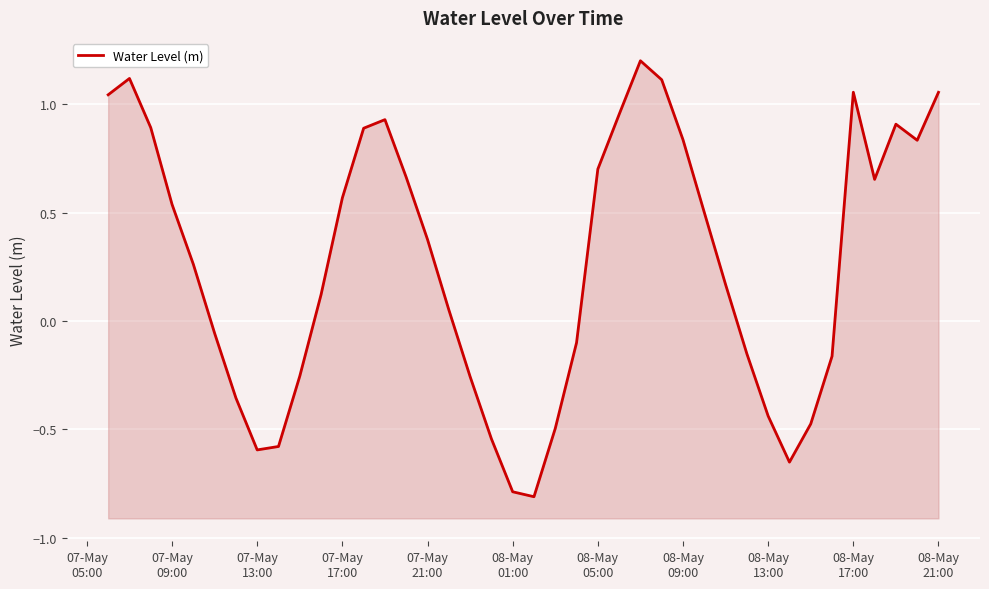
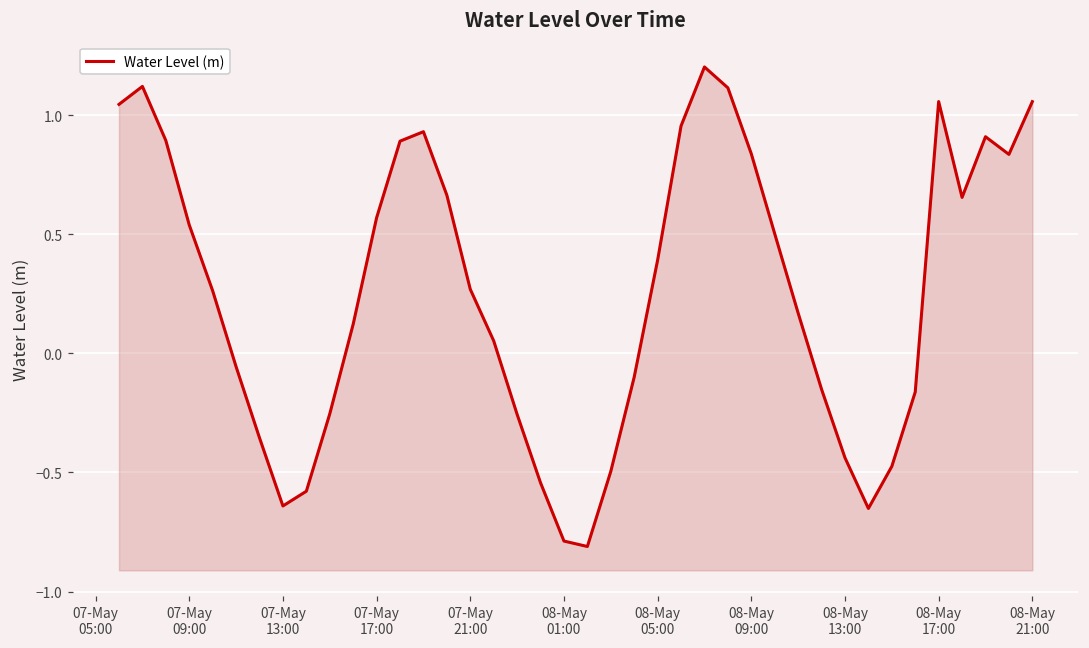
  {
    "07-May 09:00": 0.54,
-   "07-May 13:00": -0.59,
+   "07-May 13:00": -0.64,
    "07-May 17:00": 0.57,
-   "07-May 21:00": 0.38,
+   "07-May 21:00": 0.27,
    "08-May 01:00": -0.79,
-   "08-May 05:00": 0.70,
+   "08-May 05:00": 0.39,
    "08-May 09:00": 0.84,
    "08-May 13:00": -0.44,
    "08-May 17:00": 1.06,
    "08-May 21:00": 1.06
  }
